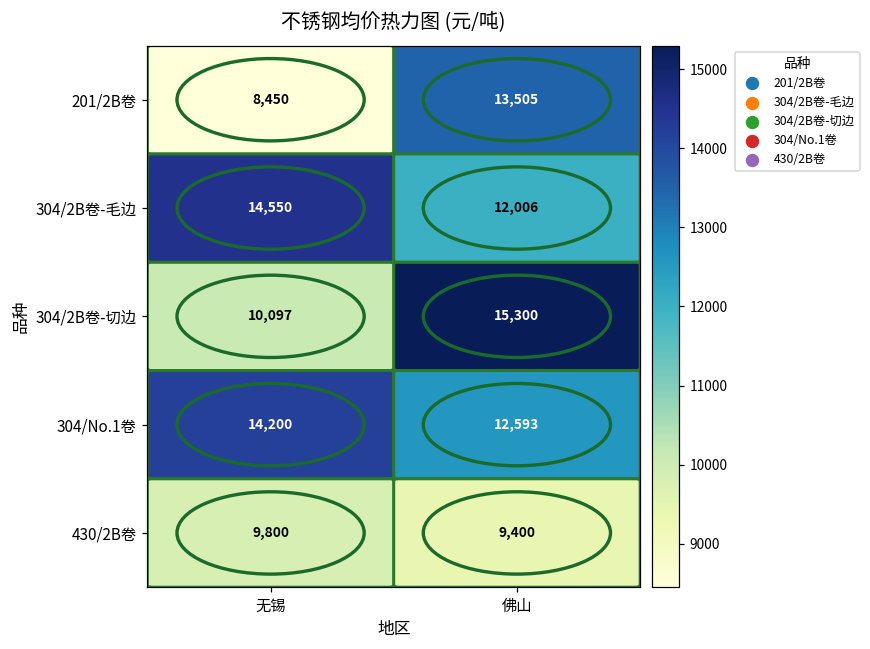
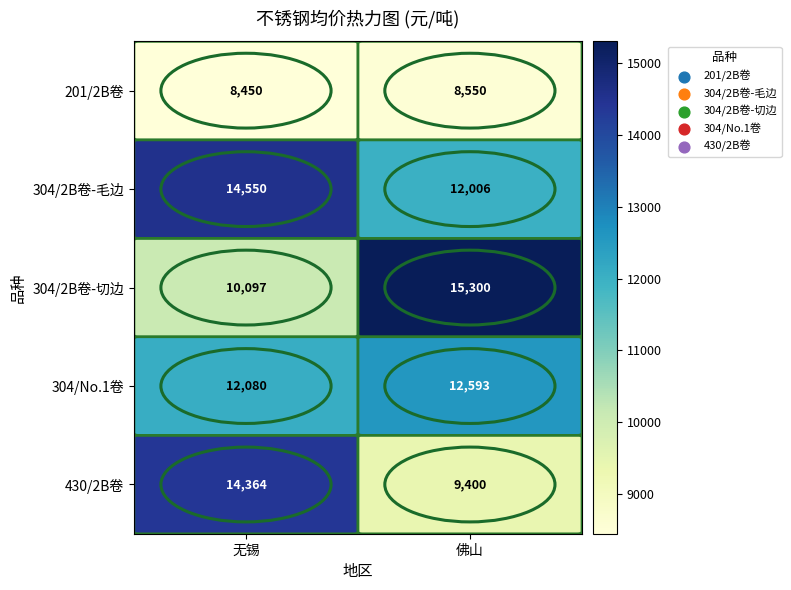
  {
    "201/2B卷": {
      "无锡": "8,450",
-     "佛山": "13,505"
+     "佛山": "8,550"
    },
    "304/2B卷-毛边": {
      "无锡": "14,550",
      "佛山": "12,006"
    },
    "304/2B卷-切边": {
      "无锡": "10,097",
      "佛山": "15,300"
    },
    "304/No.1卷": {
-     "无锡": "14,200",
+     "无锡": "12,080",
      "佛山": "12,593"
    },
    "430/2B卷": {
-     "无锡": "9,800",
+     "无锡": "14,364",
      "佛山": "9,400"
    }
  }
